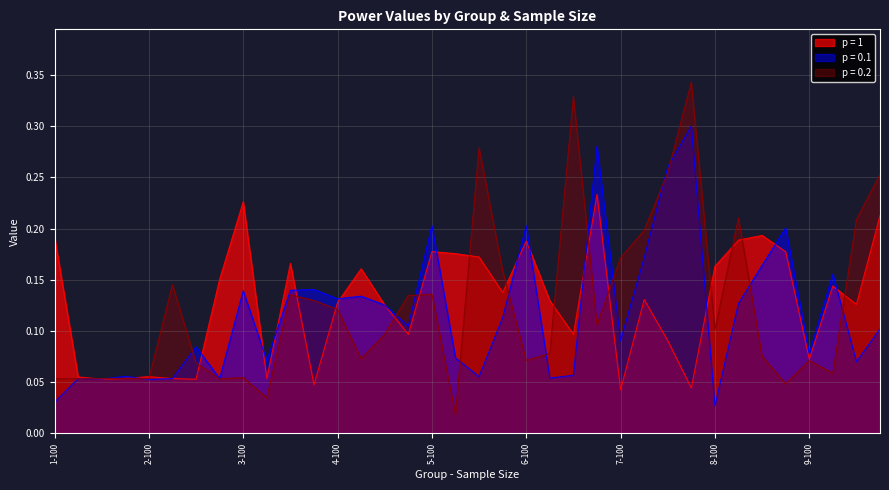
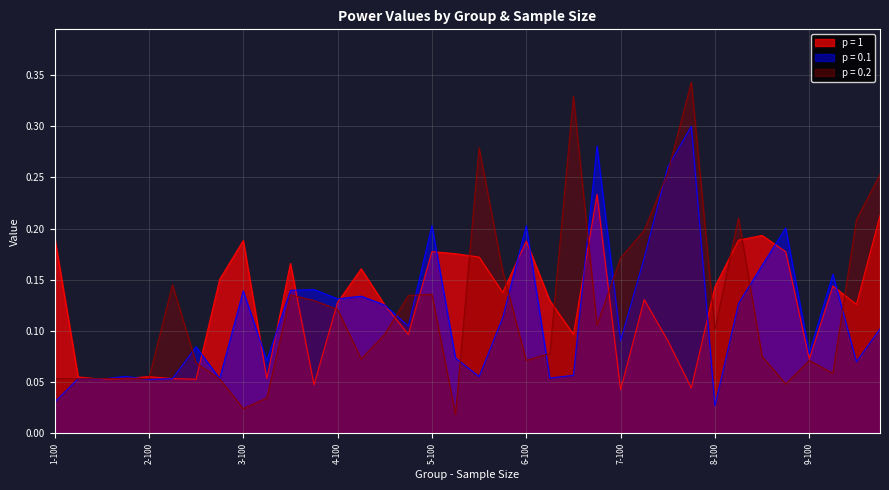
  {
    "p = 1": {
      "1-100": 0.192,
-     "3-100": 0.226,
+     "3-100": 0.188,
      "4-100": 0.128,
      "5-100": 0.178,
      "6-100": 0.188,
      "7-100": 0.043,
-     "8-100": 0.163
+     "8-100": 0.143
    },
    "p = 0.1": {
      "1-100": 0.031,
      "3-100": 0.139,
      "4-100": 0.132,
      "5-100": 0.203,
      "6-100": 0.203,
      "7-100": 0.091,
      "8-100": 0.027,
      "9-100": 0.078
    },
    "p = 0.2": {
      "1-100": 0.054,
-     "3-100": 0.055,
+     "3-100": 0.024,
      "4-100": 0.121,
      "5-100": 0.136,
      "6-100": 0.071,
      "7-100": 0.171,
      "8-100": 0.102
    }
  }
